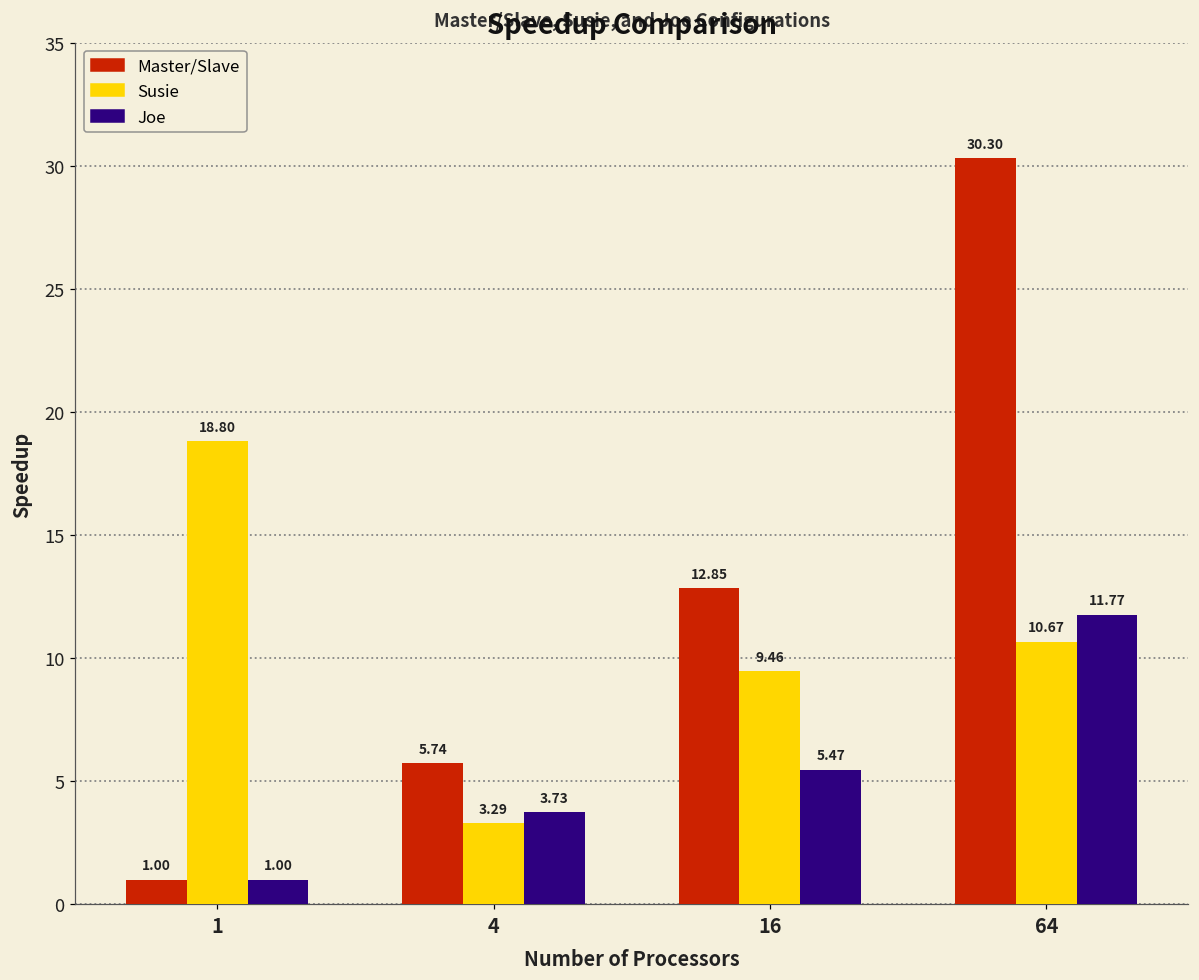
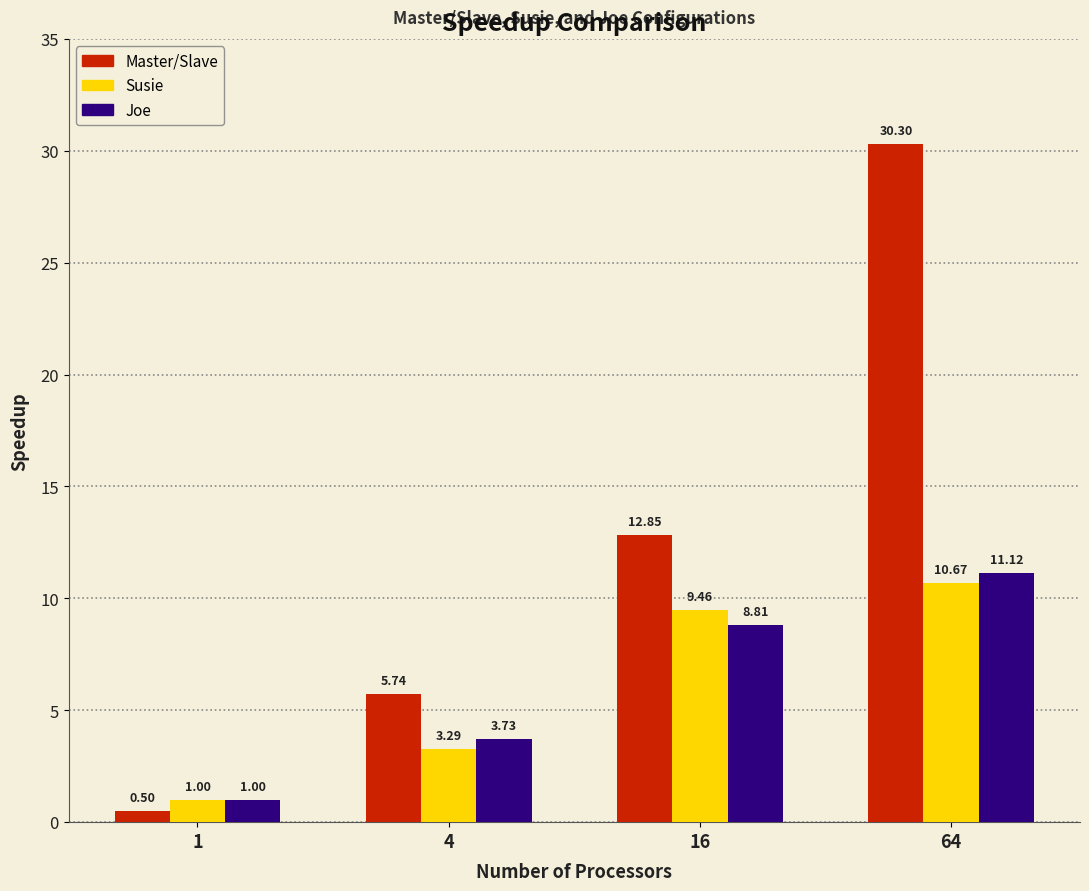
  {
    "Master/Slave": {
-     "1": 1.00,
+     "1": 0.50,
      "4": 5.74,
      "16": 12.85,
      "64": 30.30
    },
    "Susie": {
-     "1": 18.80,
+     "1": 1.00,
      "4": 3.29,
      "16": 9.46,
      "64": 10.67
    },
    "Joe": {
      "1": 1.00,
      "4": 3.73,
-     "16": 5.47,
-     "64": 11.77
+     "16": 8.81,
+     "64": 11.12
    }
  }
